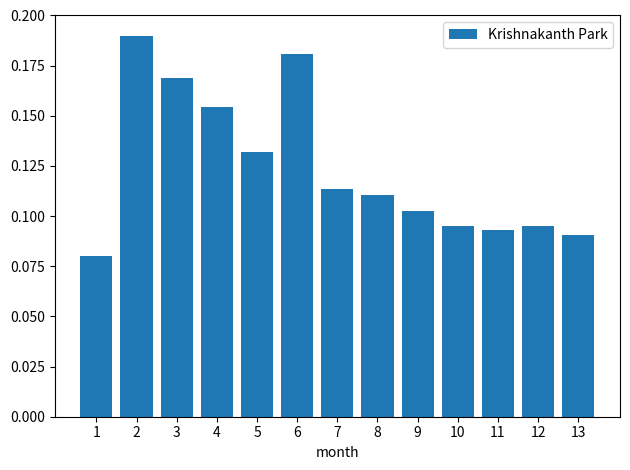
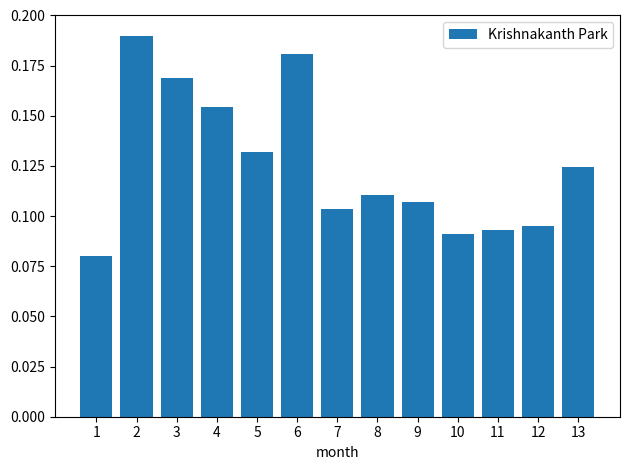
  {
    "1": 0.080,
    "2": 0.190,
    "3": 0.169,
    "4": 0.155,
    "5": 0.132,
    "6": 0.181,
-   "7": 0.113,
+   "7": 0.104,
    "8": 0.111,
-   "9": 0.103,
-   "10": 0.095,
+   "9": 0.107,
+   "10": 0.091,
    "11": 0.093,
    "12": 0.095,
-   "13": 0.090
+   "13": 0.124
  }
